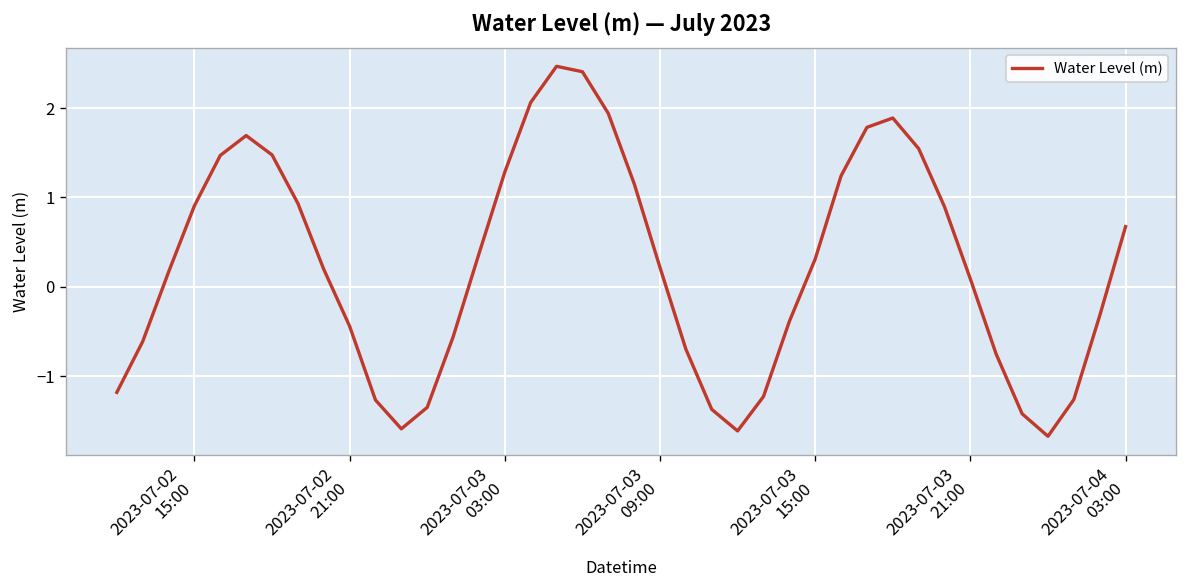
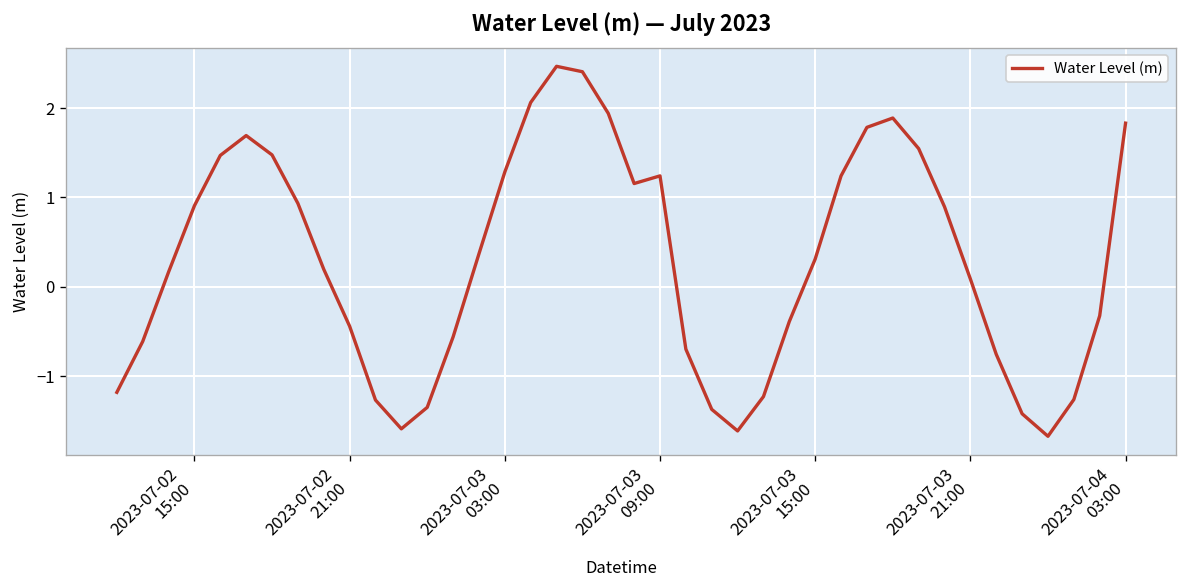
  {
    "2023-07-02 15:00": 0.9,
    "2023-07-02 21:00": -0.4,
    "2023-07-03 03:00": 1.3,
-   "2023-07-03 09:00": 0.2,
+   "2023-07-03 09:00": 1.2,
    "2023-07-03 15:00": 0.3,
    "2023-07-03 21:00": 0.1,
-   "2023-07-04 03:00": 0.7
+   "2023-07-04 03:00": 1.8
  }
